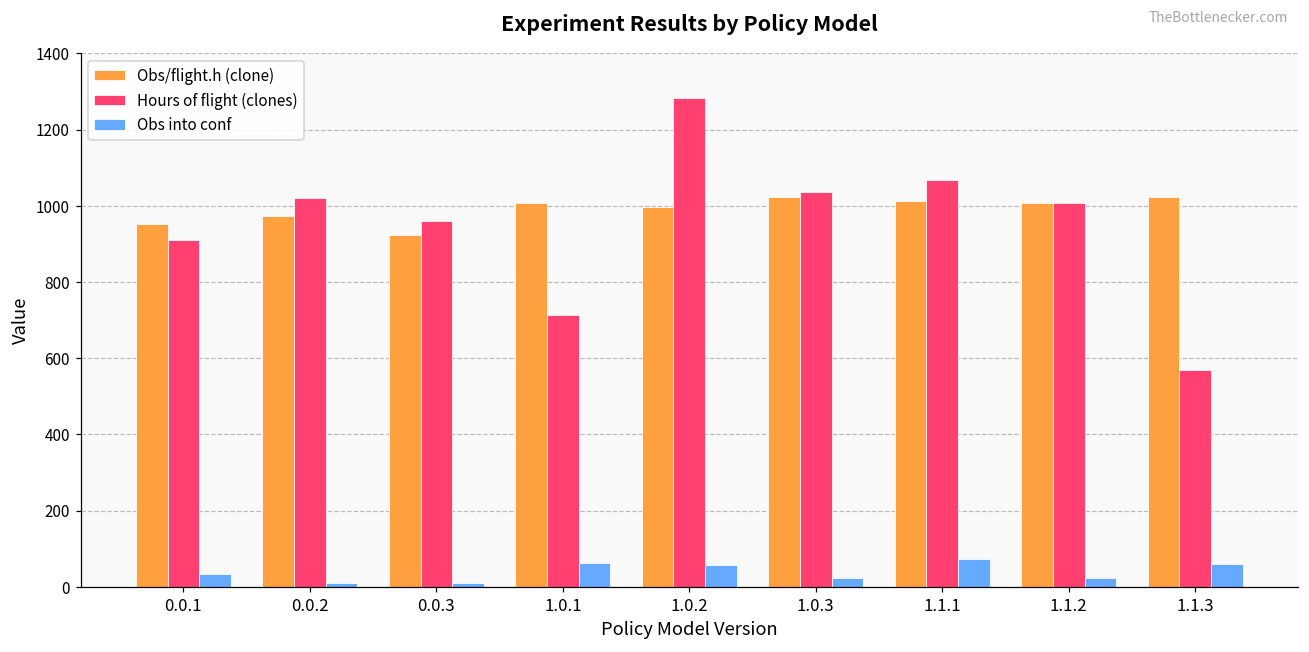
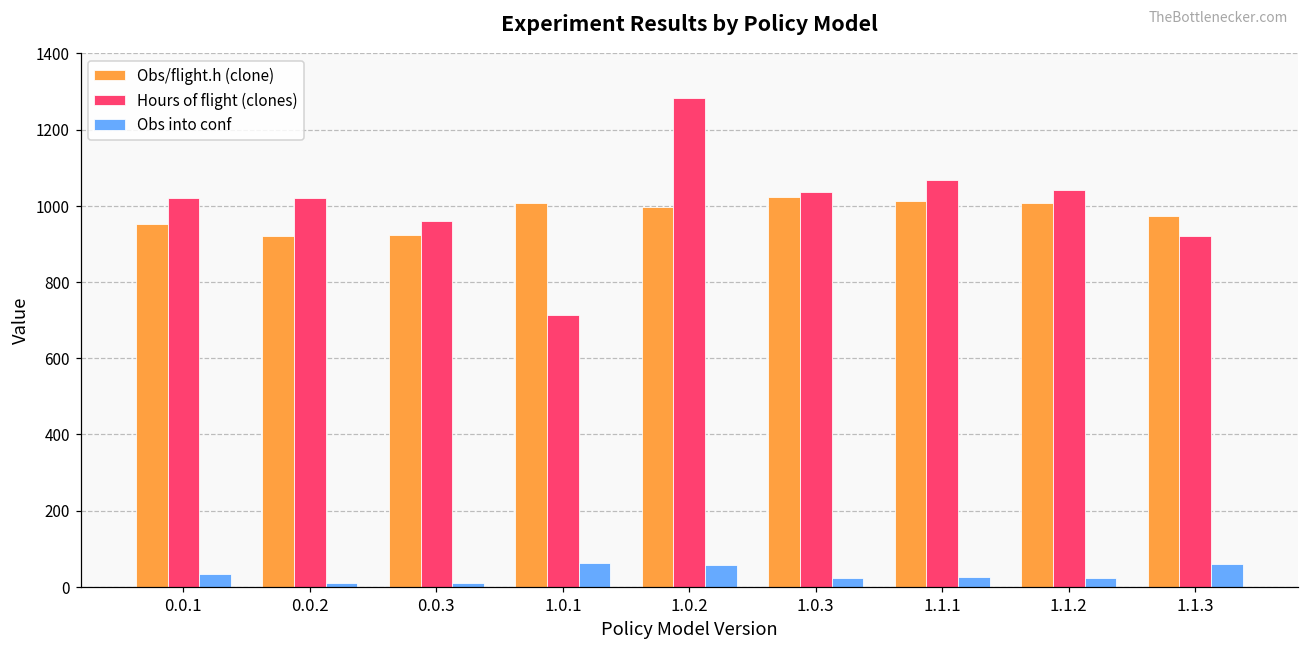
  {
    "Obs/flight.h (clone)": {
      "0.0.1": 950,
-     "0.0.2": 970,
+     "0.0.2": 920,
      "0.0.3": 920,
      "1.0.1": 1010,
      "1.0.2": 1000,
      "1.0.3": 1020,
      "1.1.1": 1010,
      "1.1.2": 1010,
-     "1.1.3": 1020
+     "1.1.3": 970
    },
    "Hours of flight (clones)": {
-     "0.0.1": 910,
+     "0.0.1": 1020,
      "0.0.2": 1020,
      "0.0.3": 960,
      "1.0.1": 710,
      "1.0.2": 1280,
      "1.0.3": 1040,
      "1.1.1": 1070,
-     "1.1.2": 1010,
-     "1.1.3": 570
+     "1.1.2": 1040,
+     "1.1.3": 920
    },
    "Obs into conf": {
      "0.0.1": 30,
      "0.0.2": 10,
      "0.0.3": 10,
      "1.0.1": 60,
      "1.0.2": 60,
      "1.0.3": 20,
-     "1.1.1": 70,
+     "1.1.1": 20,
      "1.1.2": 20,
      "1.1.3": 60
    }
  }
